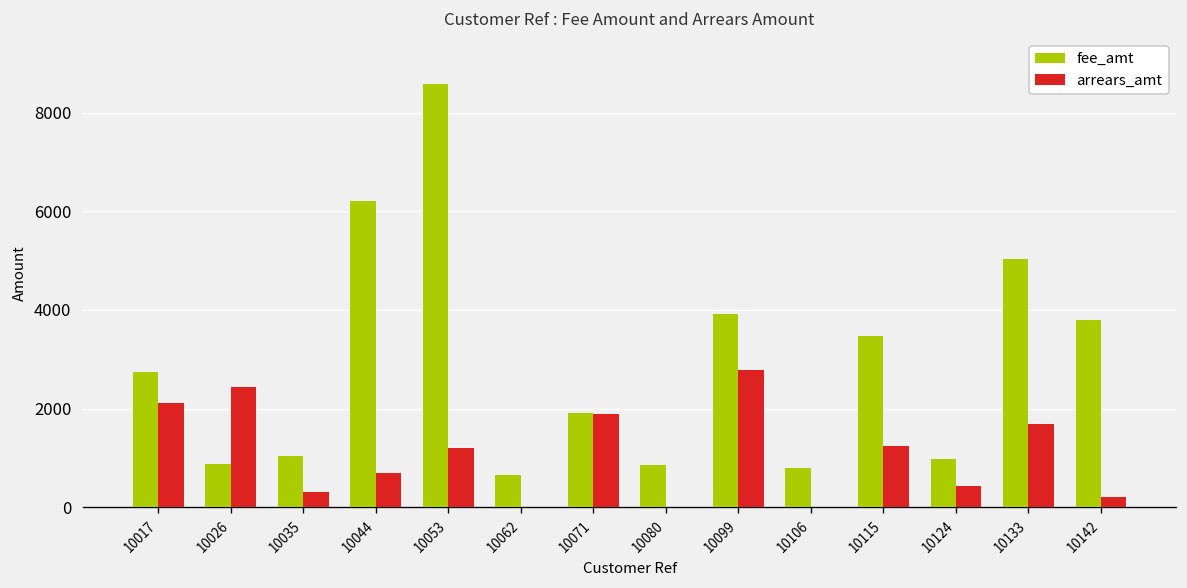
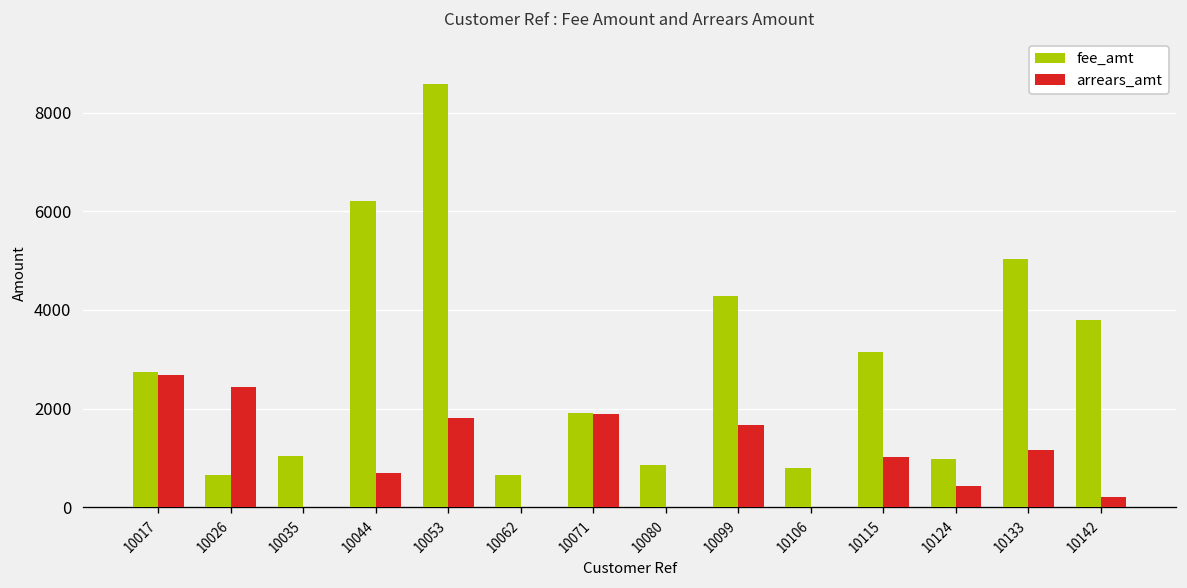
  {
    "fee_amt": {
      "10017": 2800,
-     "10026": 900,
+     "10026": 700,
      "10035": 1000,
      "10044": 6200,
      "10053": 8600,
      "10062": 700,
      "10071": 1900,
      "10080": 900,
-     "10099": 3900,
+     "10099": 4300,
      "10106": 800,
-     "10115": 3500,
+     "10115": 3100,
      "10124": 1000,
      "10133": 5000,
      "10142": 3800
    },
    "arrears_amt": {
-     "10017": 2100,
+     "10017": 2700,
      "10026": 2400,
-     "10035": 300,
+     "10035": 0,
      "10044": 700,
-     "10053": 1200,
+     "10053": 1800,
      "10062": 0,
      "10071": 1900,
      "10080": 0,
-     "10099": 2800,
+     "10099": 1700,
      "10106": 0,
-     "10115": 1300,
+     "10115": 1000,
      "10124": 400,
-     "10133": 1700,
+     "10133": 1200,
      "10142": 200
    }
  }
